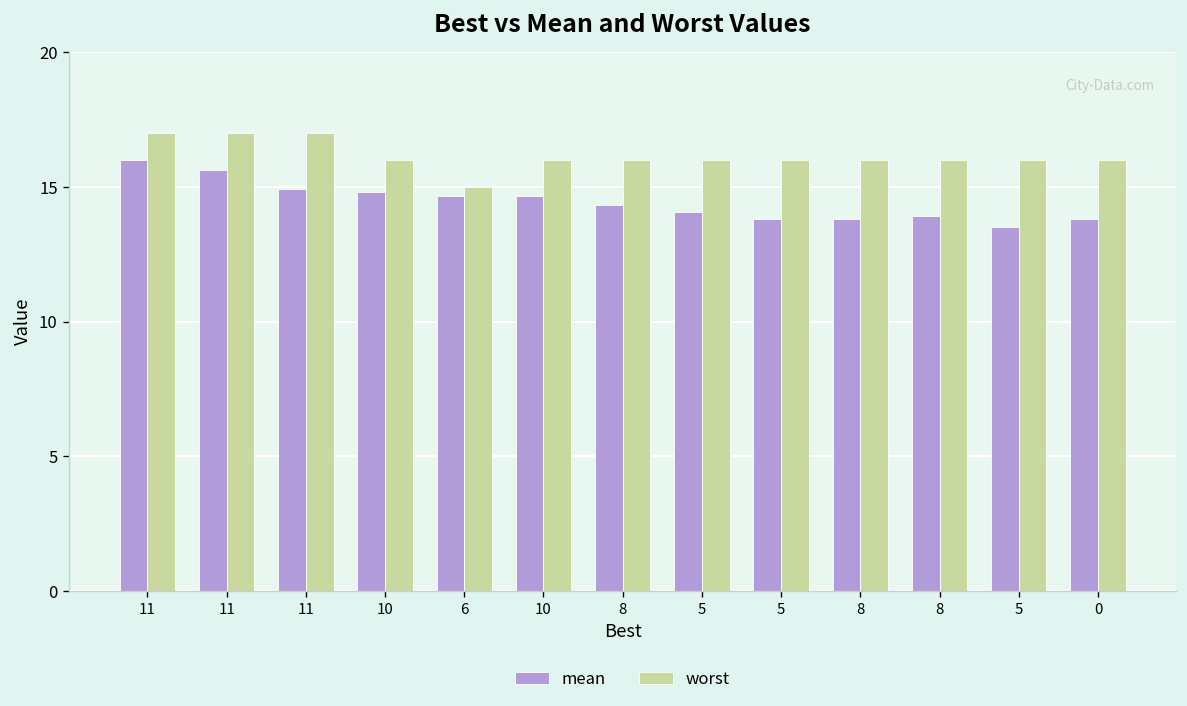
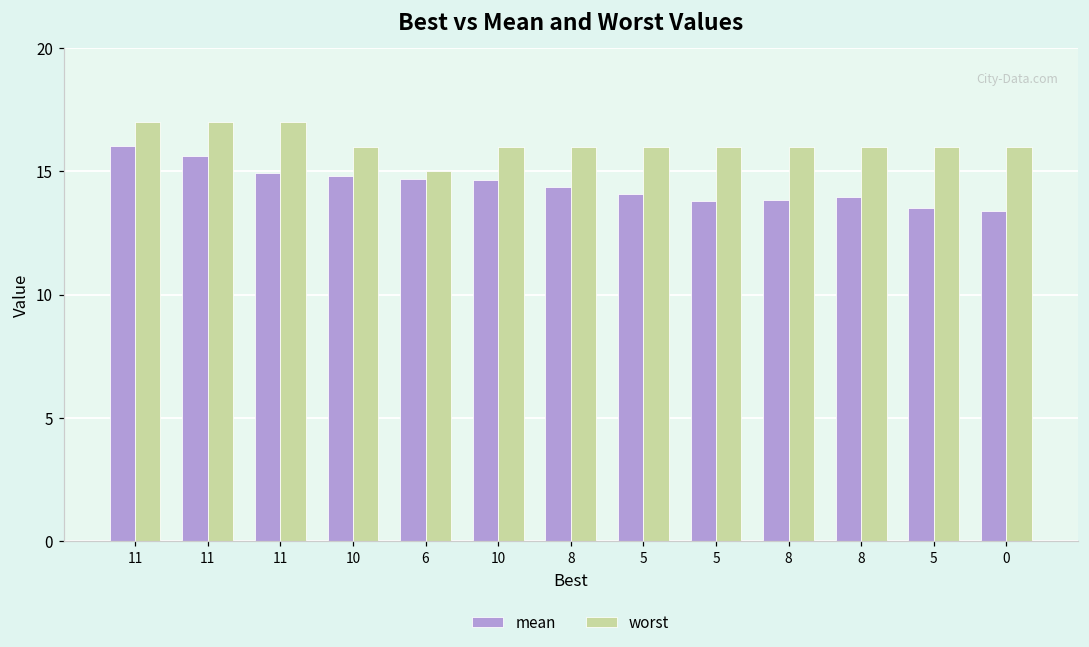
  {
    "mean": {
      "6": 14.7,
-     "0": 13.8
+     "0": 13.4
    },
    "worst": {
      "6": 15.0,
      "0": 16.0
    }
  }
